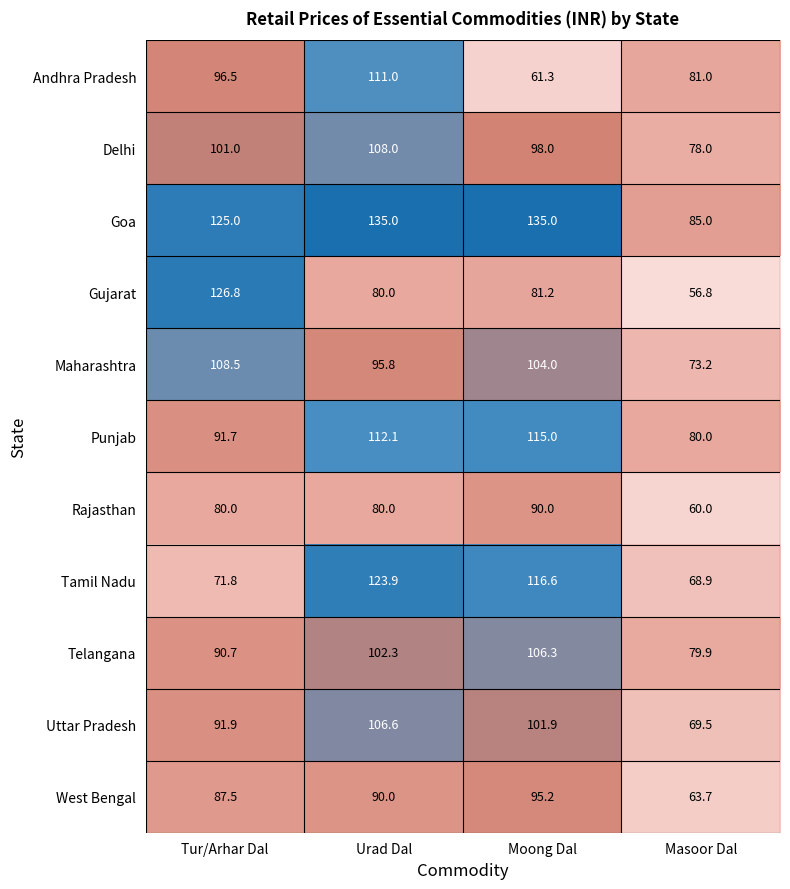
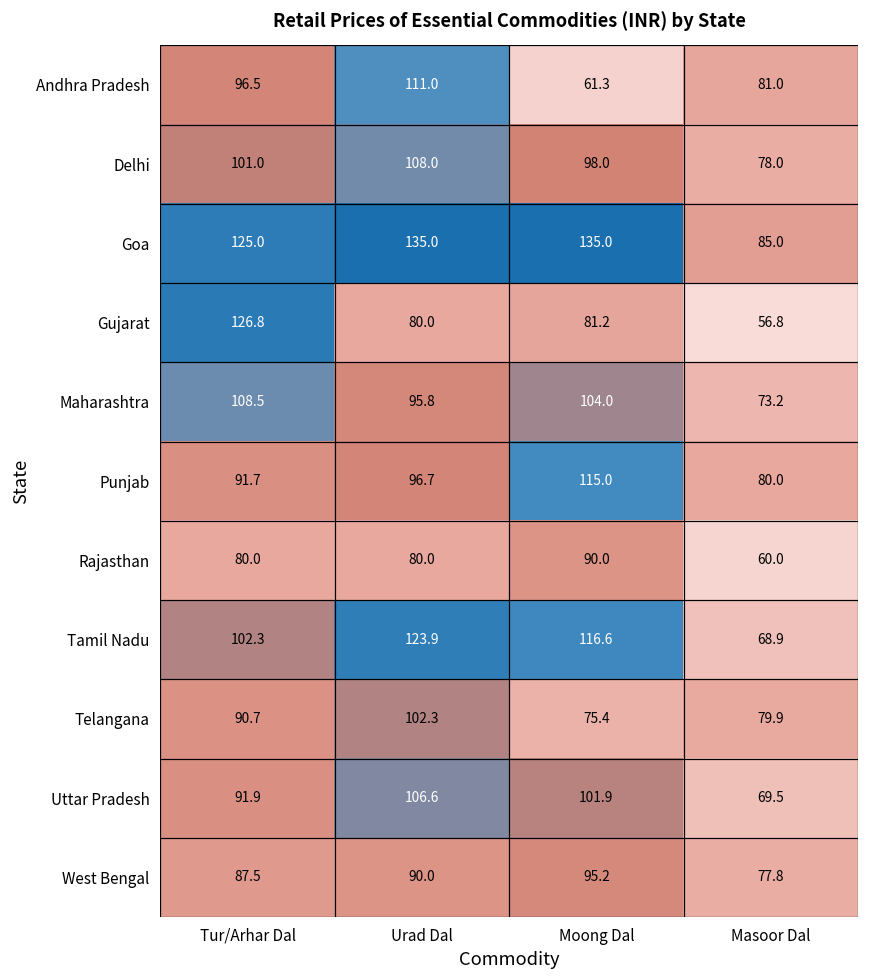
  {
    "Andhra Pradesh": {
      "Tur/Arhar Dal": 96.5,
      "Urad Dal": 111.0,
      "Moong Dal": 61.3,
      "Masoor Dal": 81.0
    },
    "Delhi": {
      "Tur/Arhar Dal": 101.0,
      "Urad Dal": 108.0,
      "Moong Dal": 98.0,
      "Masoor Dal": 78.0
    },
    "Goa": {
      "Tur/Arhar Dal": 125.0,
      "Urad Dal": 135.0,
      "Moong Dal": 135.0,
      "Masoor Dal": 85.0
    },
    "Gujarat": {
      "Tur/Arhar Dal": 126.8,
      "Urad Dal": 80.0,
      "Moong Dal": 81.2,
      "Masoor Dal": 56.8
    },
    "Maharashtra": {
      "Tur/Arhar Dal": 108.5,
      "Urad Dal": 95.8,
      "Moong Dal": 104.0,
      "Masoor Dal": 73.2
    },
    "Punjab": {
      "Tur/Arhar Dal": 91.7,
-     "Urad Dal": 112.1,
+     "Urad Dal": 96.7,
      "Moong Dal": 115.0,
      "Masoor Dal": 80.0
    },
    "Rajasthan": {
      "Tur/Arhar Dal": 80.0,
      "Urad Dal": 80.0,
      "Moong Dal": 90.0,
      "Masoor Dal": 60.0
    },
    "Tamil Nadu": {
-     "Tur/Arhar Dal": 71.8,
+     "Tur/Arhar Dal": 102.3,
      "Urad Dal": 123.9,
      "Moong Dal": 116.6,
      "Masoor Dal": 68.9
    },
    "Telangana": {
      "Tur/Arhar Dal": 90.7,
      "Urad Dal": 102.3,
-     "Moong Dal": 106.3,
+     "Moong Dal": 75.4,
      "Masoor Dal": 79.9
    },
    "Uttar Pradesh": {
      "Tur/Arhar Dal": 91.9,
      "Urad Dal": 106.6,
      "Moong Dal": 101.9,
      "Masoor Dal": 69.5
    },
    "West Bengal": {
      "Tur/Arhar Dal": 87.5,
      "Urad Dal": 90.0,
      "Moong Dal": 95.2,
-     "Masoor Dal": 63.7
+     "Masoor Dal": 77.8
    }
  }
